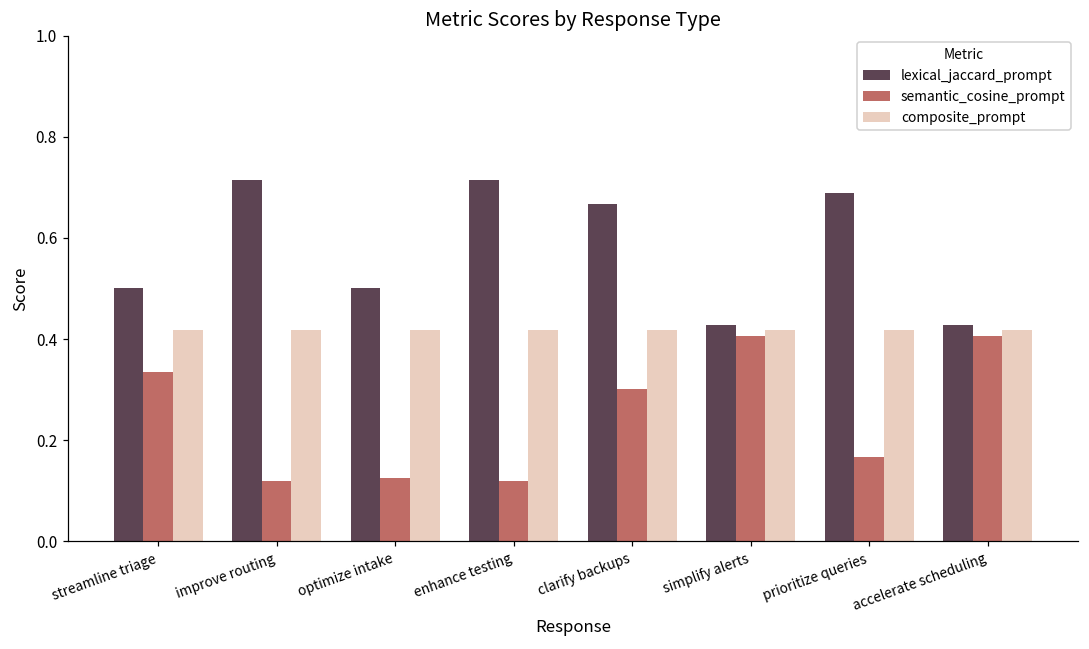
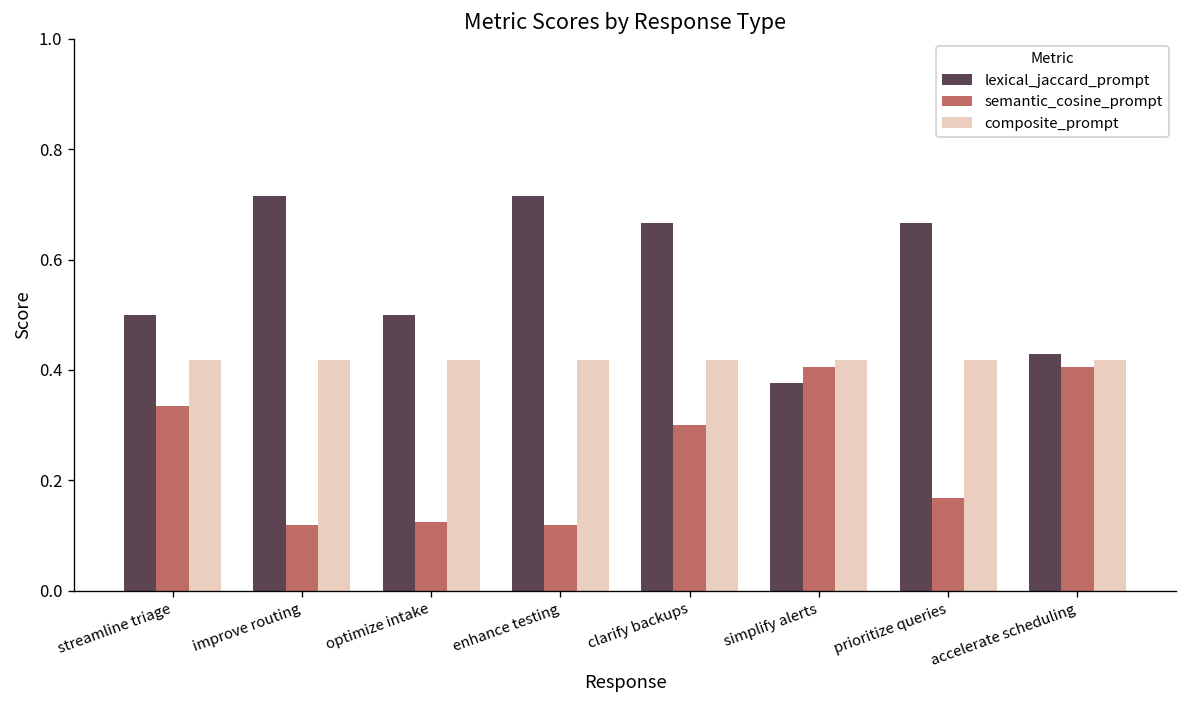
  {
    "lexical_jaccard_prompt": {
      "streamline triage": 0.50,
      "improve routing": 0.71,
      "optimize intake": 0.50,
      "enhance testing": 0.71,
      "clarify backups": 0.67,
-     "simplify alerts": 0.43,
-     "prioritize queries": 0.69,
+     "simplify alerts": 0.38,
+     "prioritize queries": 0.67,
      "accelerate scheduling": 0.43
    },
    "semantic_cosine_prompt": {
      "streamline triage": 0.33,
      "improve routing": 0.12,
      "optimize intake": 0.13,
      "enhance testing": 0.12,
      "clarify backups": 0.30,
      "simplify alerts": 0.41,
      "prioritize queries": 0.17,
      "accelerate scheduling": 0.41
    },
    "composite_prompt": {
      "streamline triage": 0.42,
      "improve routing": 0.42,
      "optimize intake": 0.42,
      "enhance testing": 0.42,
      "clarify backups": 0.42,
      "simplify alerts": 0.42,
      "prioritize queries": 0.42,
      "accelerate scheduling": 0.42
    }
  }
